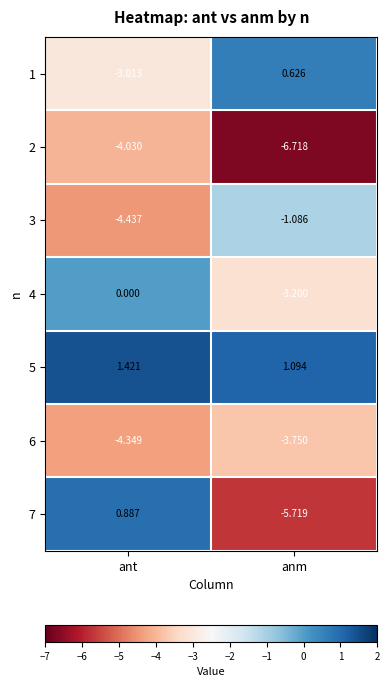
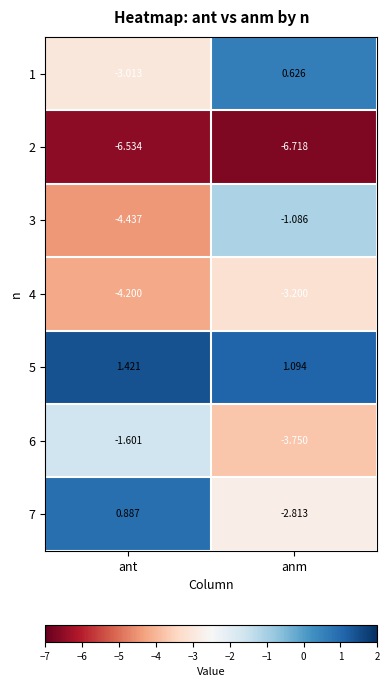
  {
    "1": {
      "anm": 0.626
    },
    "2": {
-     "ant": -4.030,
+     "ant": -6.534,
      "anm": -6.718
    },
    "3": {
      "ant": -4.437,
      "anm": -1.086
    },
    "4": {
-     "ant": 0.000
+     "ant": -4.200
    },
    "5": {
      "ant": 1.421,
      "anm": 1.094
    },
    "6": {
-     "ant": -4.349,
+     "ant": -1.601,
      "anm": -3.750
    },
    "7": {
      "ant": 0.887,
-     "anm": -5.719
+     "anm": -2.813
    }
  }
